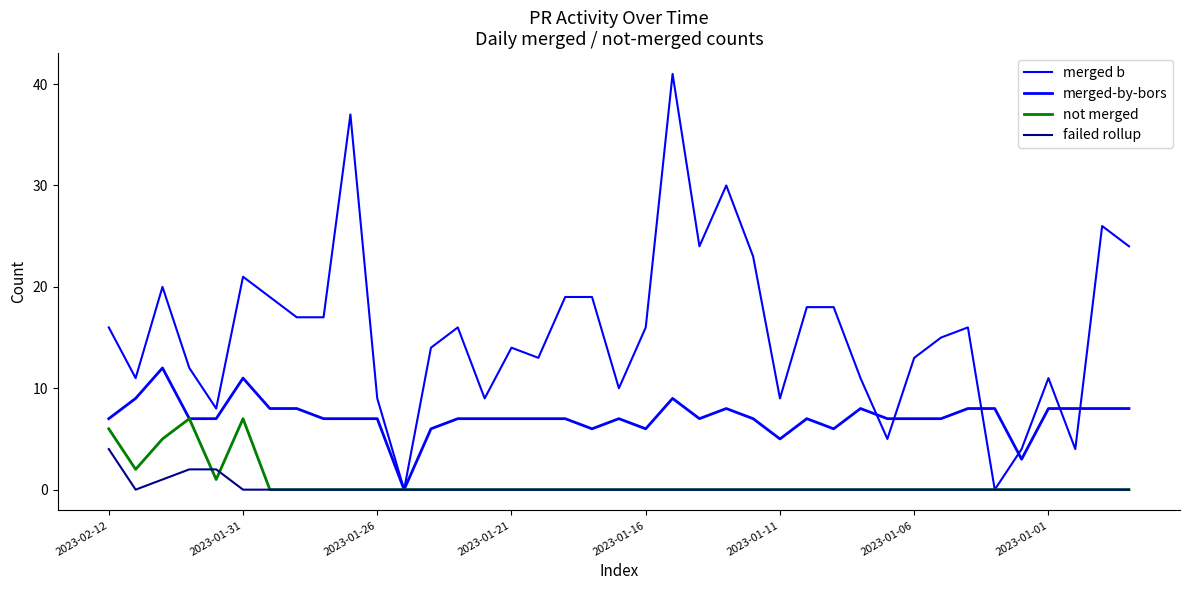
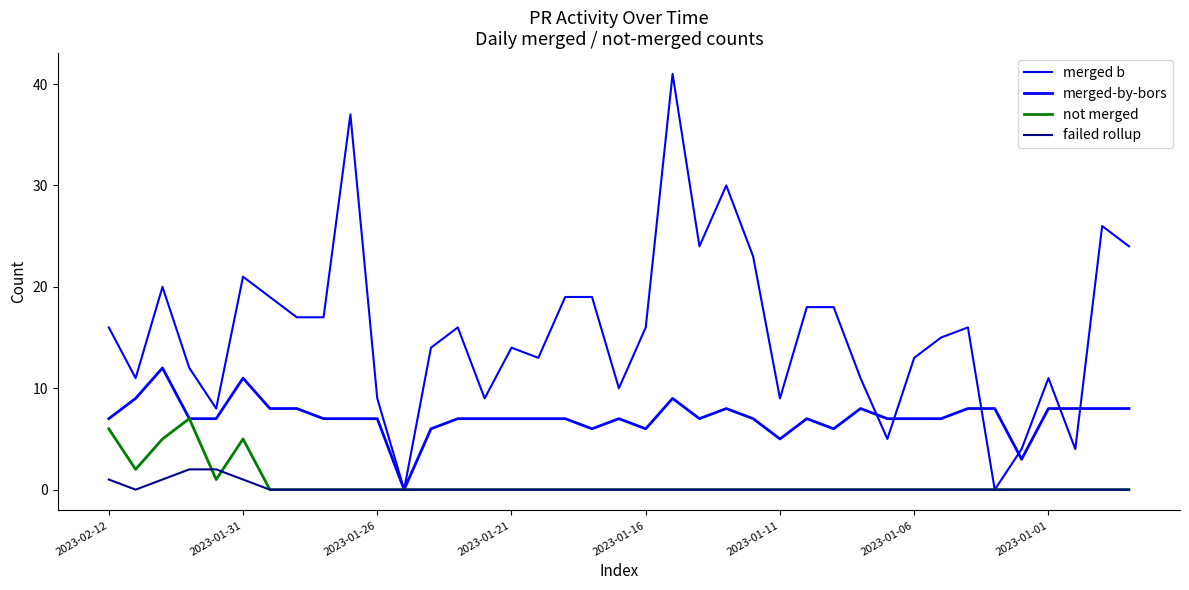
  {
    "not merged": {
      "2023-02-12": 6,
-     "2023-01-31": 7
+     "2023-01-31": 5
    },
    "failed rollup": {
-     "2023-02-12": 4,
-     "2023-01-31": 0
+     "2023-02-12": 1,
+     "2023-01-31": 1
    }
  }
